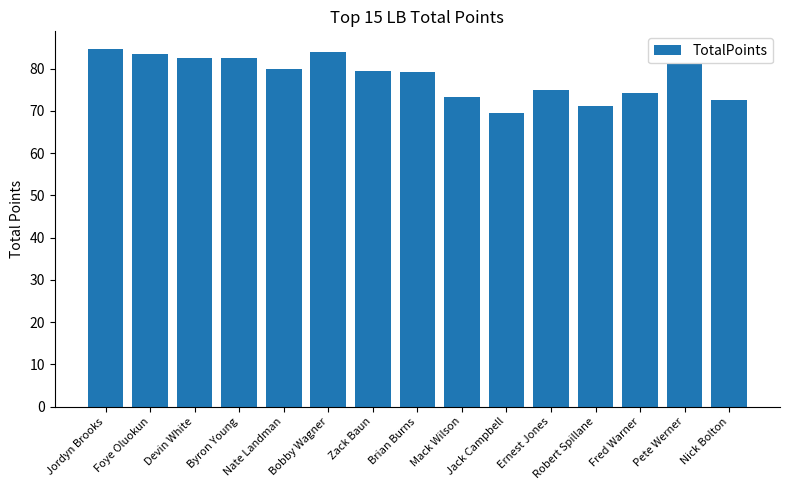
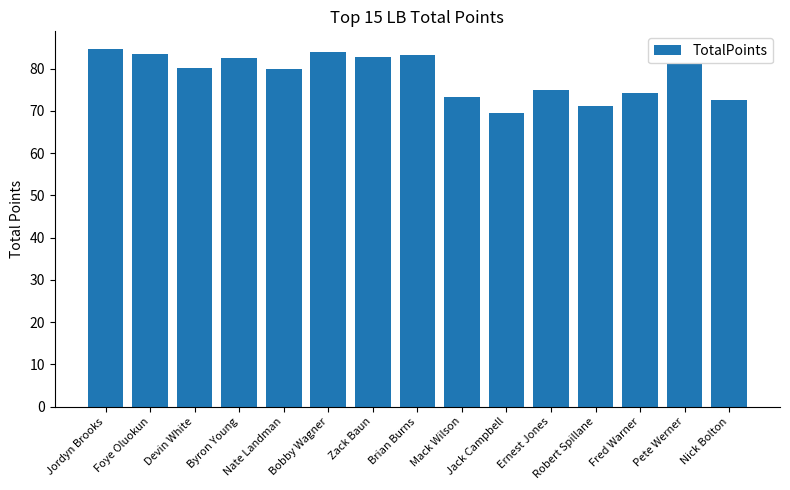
  {
    "Jordyn Brooks": 85,
    "Foye Oluokun": 84,
-   "Devin White": 83,
+   "Devin White": 80,
    "Byron Young": 82,
    "Nate Landman": 80,
    "Bobby Wagner": 84,
-   "Zack Baun": 79,
-   "Brian Burns": 79,
+   "Zack Baun": 83,
+   "Brian Burns": 83,
    "Mack Wilson": 73,
    "Jack Campbell": 70,
    "Ernest Jones": 75,
    "Robert Spillane": 71,
    "Fred Warner": 74,
    "Pete Werner": 81,
    "Nick Bolton": 73
  }
